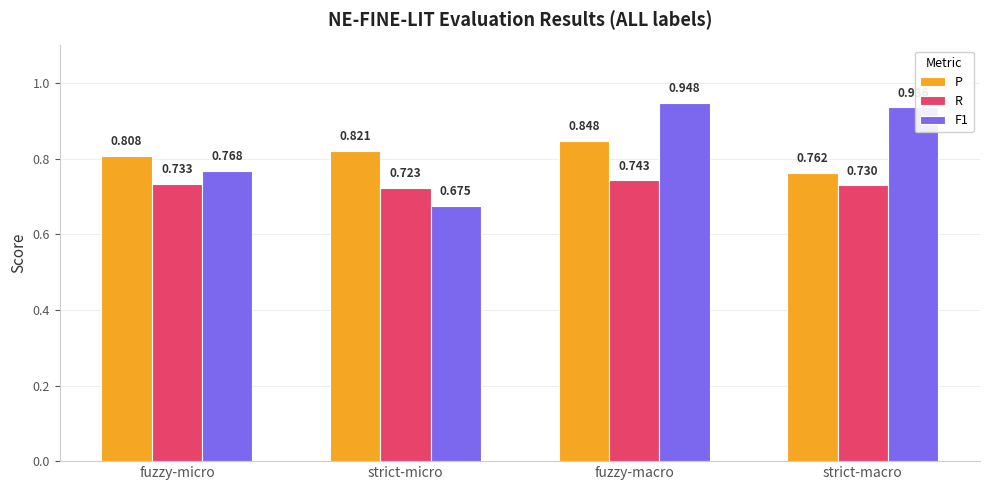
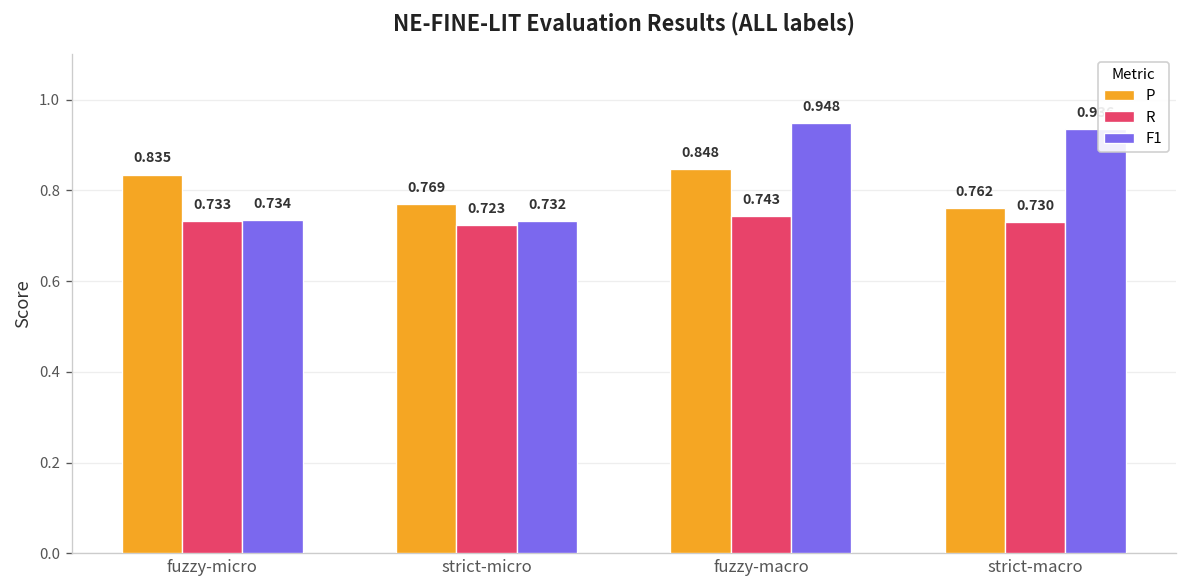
  {
    "P": {
-     "fuzzy-micro": 0.808,
-     "strict-micro": 0.821,
+     "fuzzy-micro": 0.835,
+     "strict-micro": 0.769,
      "fuzzy-macro": 0.848,
      "strict-macro": 0.762
    },
    "R": {
      "fuzzy-micro": 0.733,
      "strict-micro": 0.723,
      "fuzzy-macro": 0.743,
      "strict-macro": 0.730
    },
    "F1": {
-     "fuzzy-micro": 0.768,
-     "strict-micro": 0.675,
+     "fuzzy-micro": 0.734,
+     "strict-micro": 0.732,
      "fuzzy-macro": 0.948
    }
  }
